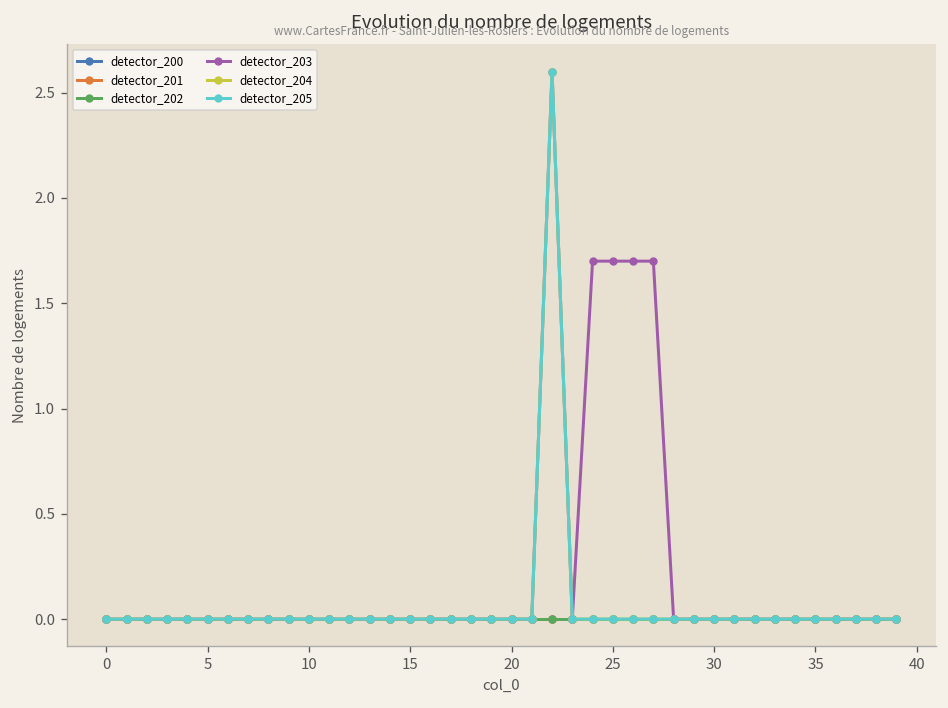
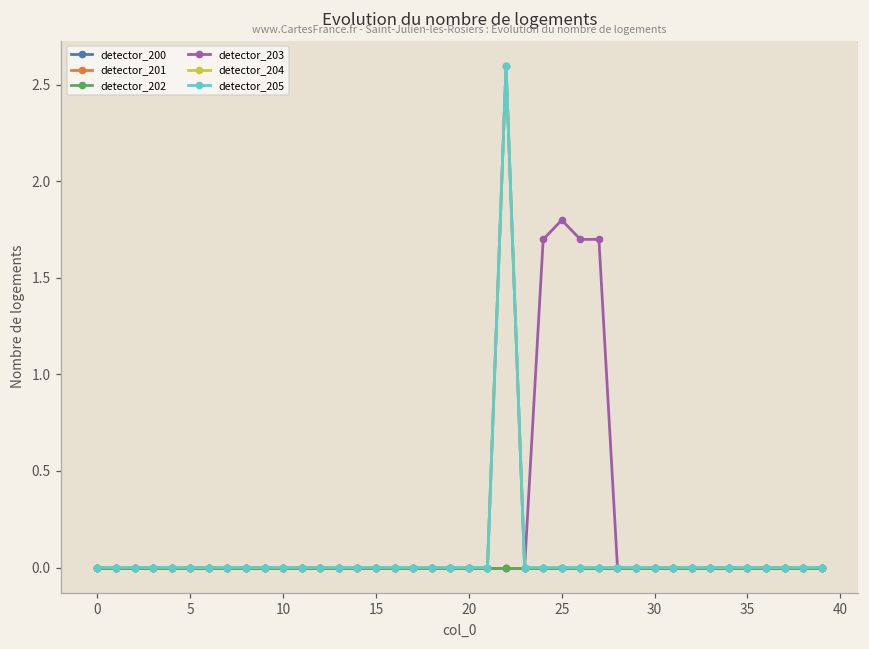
  {
    "detector_203": {
-     "25": 1.7
+     "25": 1.8
    }
  }
